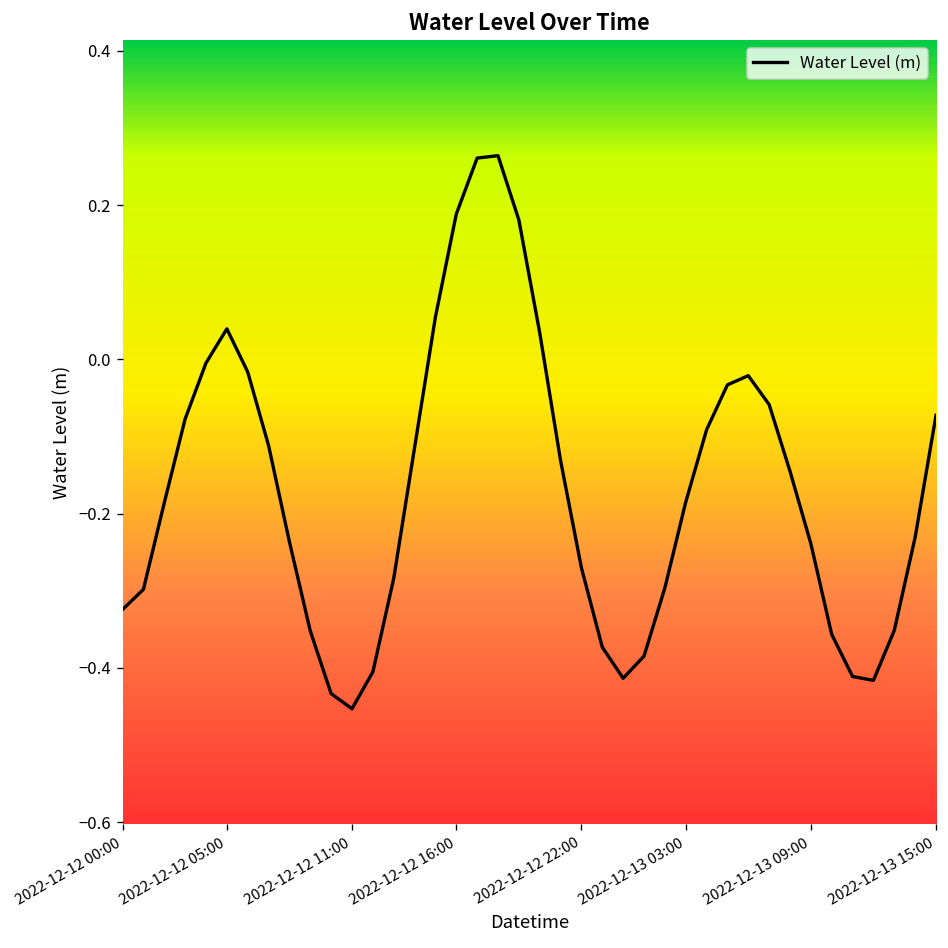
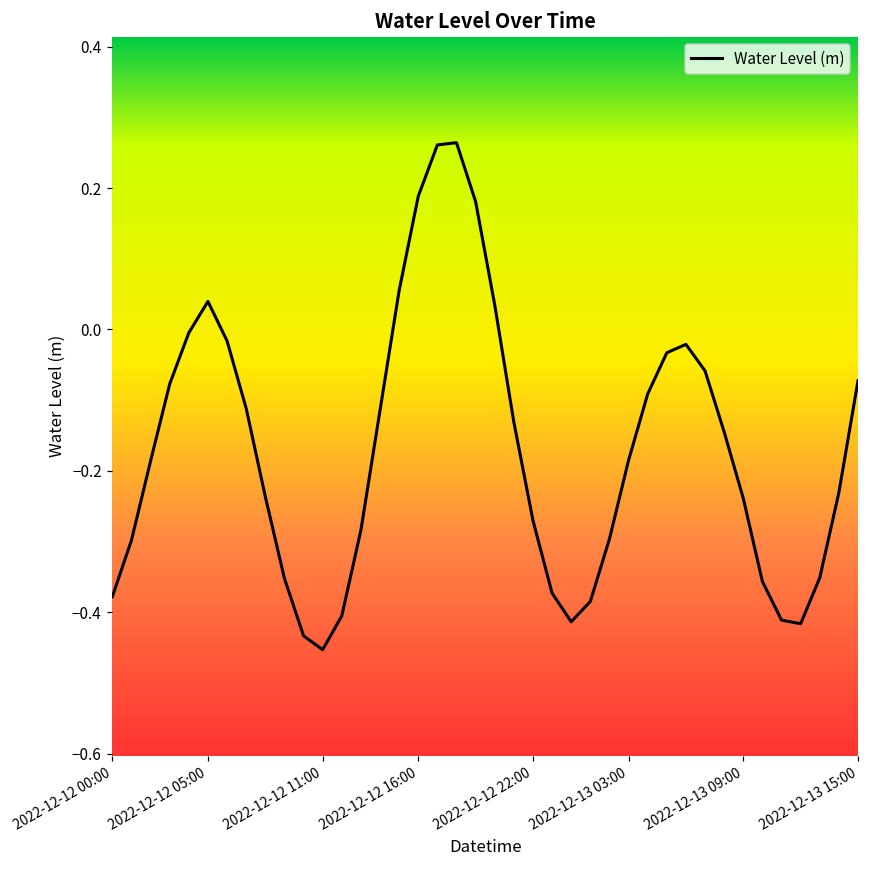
  {
-   "2022-12-12 00:00": -0.32,
+   "2022-12-12 00:00": -0.38,
    "2022-12-12 05:00": 0.04,
    "2022-12-12 11:00": -0.45,
    "2022-12-12 16:00": 0.19,
    "2022-12-12 22:00": -0.27,
    "2022-12-13 03:00": -0.19,
    "2022-12-13 09:00": -0.24,
    "2022-12-13 15:00": -0.07
  }
